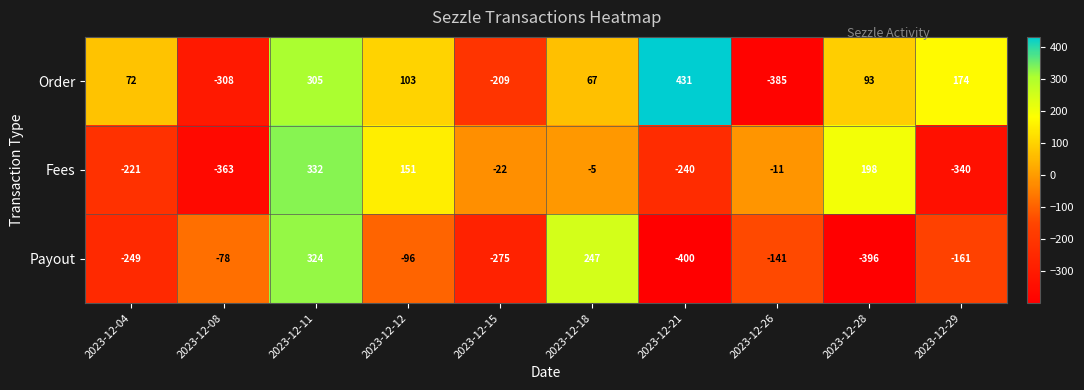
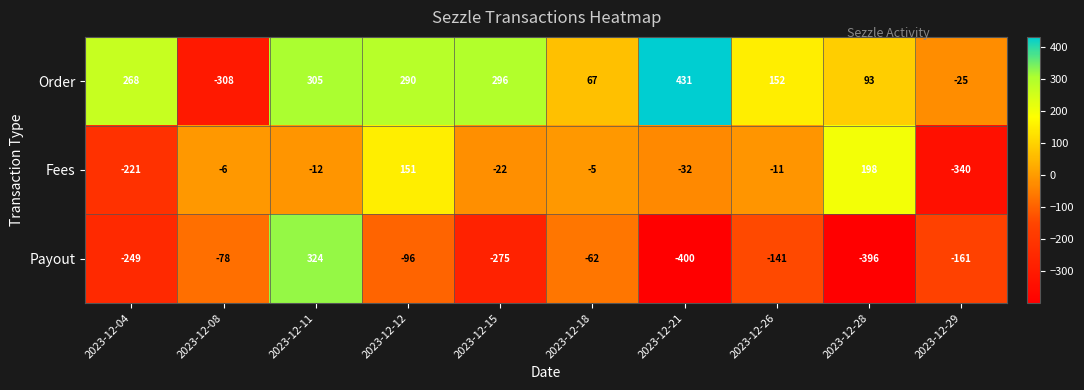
  {
    "Order": {
-     "2023-12-04": 72,
+     "2023-12-04": 268,
      "2023-12-08": -308,
      "2023-12-11": 305,
-     "2023-12-12": 103,
-     "2023-12-15": -209,
+     "2023-12-12": 290,
+     "2023-12-15": 296,
      "2023-12-18": 67,
      "2023-12-21": 431,
-     "2023-12-26": -385,
+     "2023-12-26": 152,
      "2023-12-28": 93,
-     "2023-12-29": 174
+     "2023-12-29": -25
    },
    "Fees": {
      "2023-12-04": -221,
-     "2023-12-08": -363,
-     "2023-12-11": 332,
+     "2023-12-08": -6,
+     "2023-12-11": -12,
      "2023-12-12": 151,
      "2023-12-15": -22,
      "2023-12-18": -5,
-     "2023-12-21": -240,
+     "2023-12-21": -32,
      "2023-12-26": -11,
      "2023-12-28": 198,
      "2023-12-29": -340
    },
    "Payout": {
      "2023-12-04": -249,
      "2023-12-08": -78,
      "2023-12-11": 324,
      "2023-12-12": -96,
      "2023-12-15": -275,
-     "2023-12-18": 247,
+     "2023-12-18": -62,
      "2023-12-21": -400,
      "2023-12-26": -141,
      "2023-12-28": -396,
      "2023-12-29": -161
    }
  }
